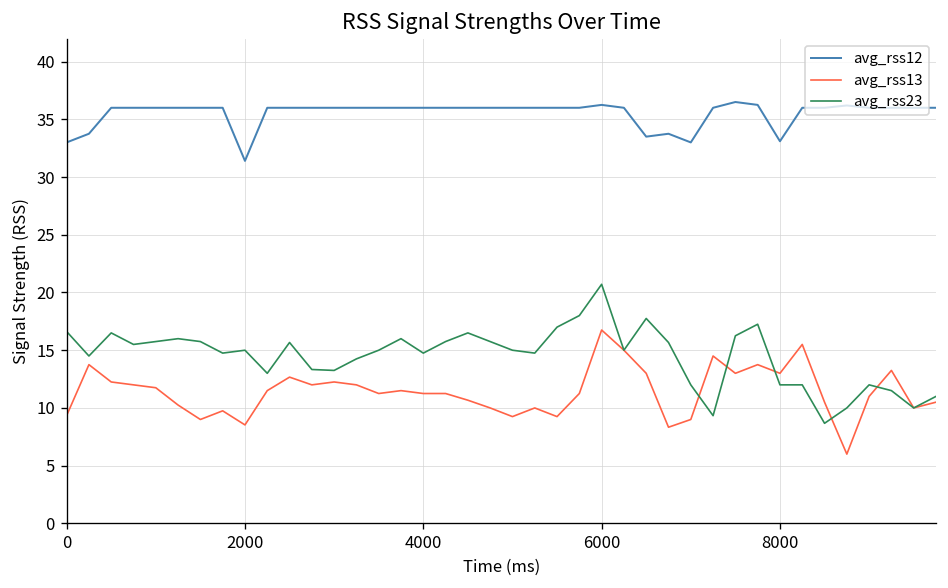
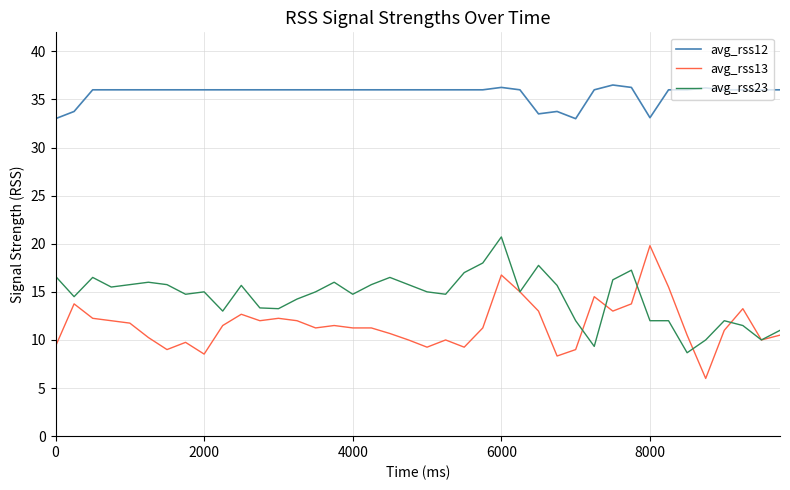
  {
    "avg_rss12": {
      "0": 33,
-     "2000": 31,
+     "2000": 36,
      "4000": 36,
      "6000": 36,
      "8000": 33
    },
    "avg_rss13": {
      "0": 9,
      "2000": 9,
      "4000": 11,
      "6000": 17,
-     "8000": 13
+     "8000": 20
    },
    "avg_rss23": {
      "0": 17,
      "2000": 15,
      "4000": 15,
      "6000": 21,
      "8000": 12
    }
  }
